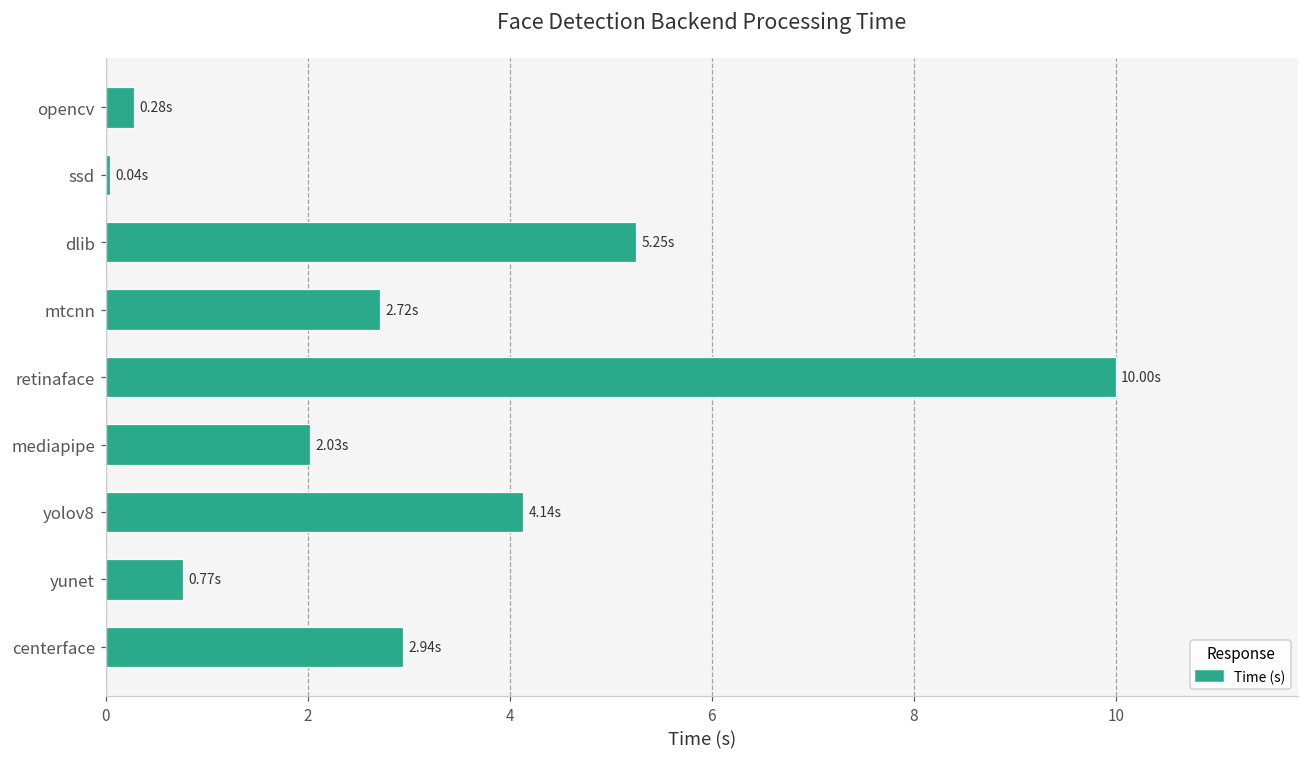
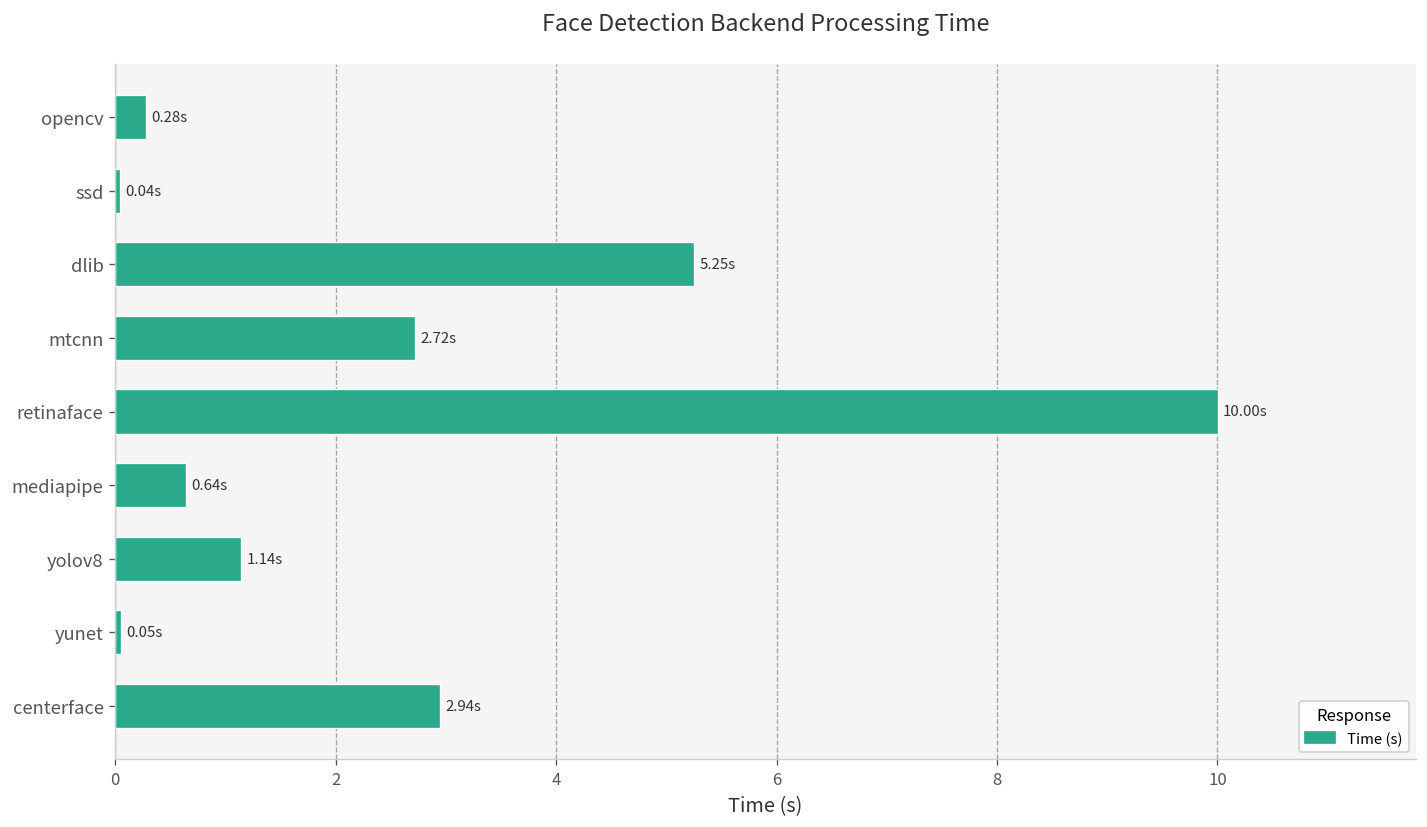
  {
    "opencv": "0.28s",
    "ssd": "0.04s",
    "dlib": "5.25s",
    "mtcnn": "2.72s",
    "retinaface": "10.00s",
-   "mediapipe": "2.03s",
-   "yolov8": "4.14s",
-   "yunet": "0.77s",
+   "mediapipe": "0.64s",
+   "yolov8": "1.14s",
+   "yunet": "0.05s",
    "centerface": "2.94s"
  }
